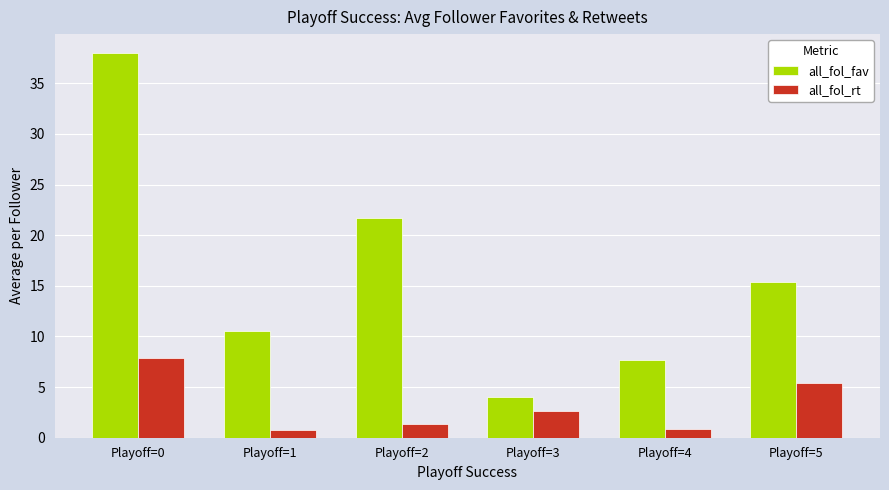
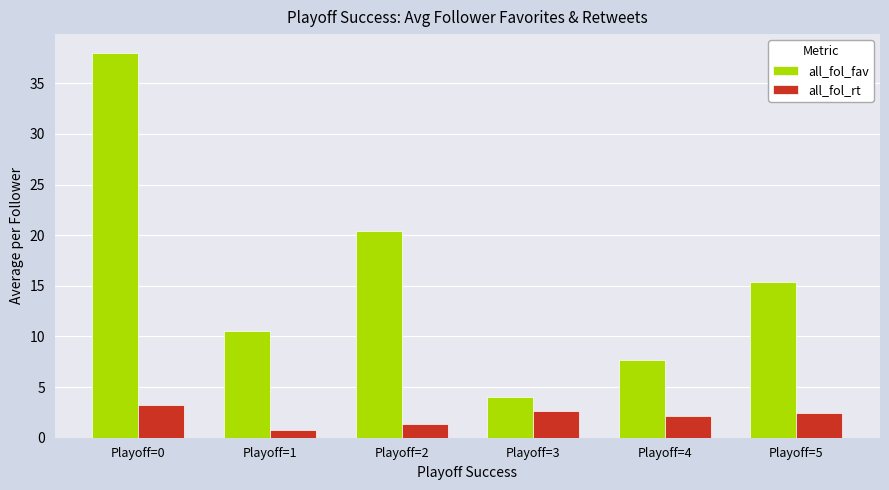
  {
    "all_fol_fav": {
      "Playoff=0": 38.0,
      "Playoff=1": 10.5,
-     "Playoff=2": 21.7,
+     "Playoff=2": 20.5,
      "Playoff=3": 4.0,
      "Playoff=4": 7.6,
      "Playoff=5": 15.3
    },
    "all_fol_rt": {
-     "Playoff=0": 7.9,
+     "Playoff=0": 3.3,
      "Playoff=1": 0.7,
      "Playoff=2": 1.3,
      "Playoff=3": 2.7,
-     "Playoff=4": 0.9,
-     "Playoff=5": 5.4
+     "Playoff=4": 2.2,
+     "Playoff=5": 2.4
    }
  }
